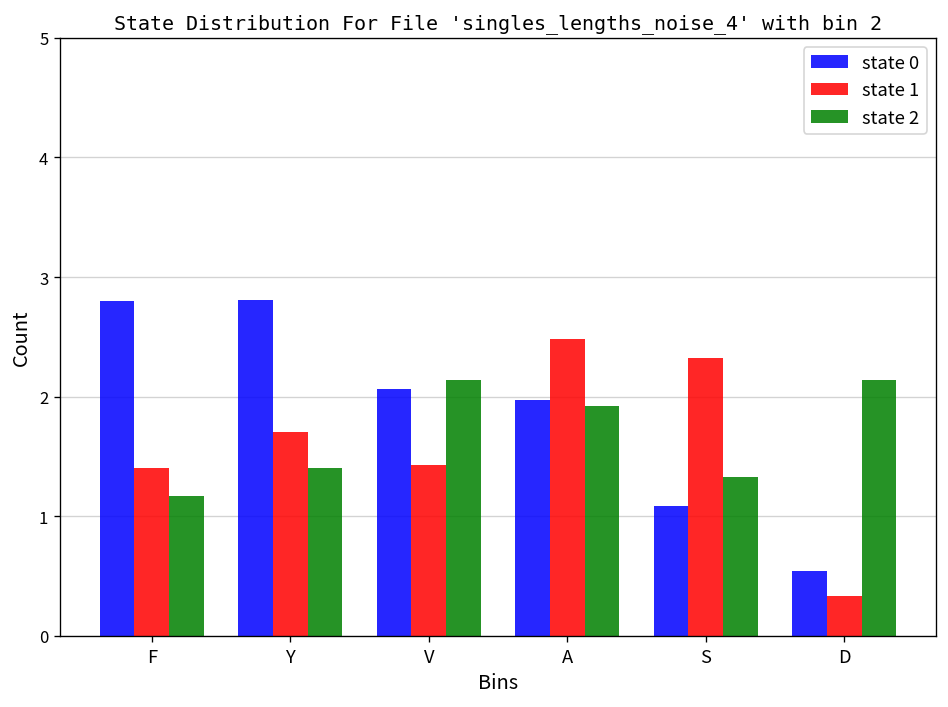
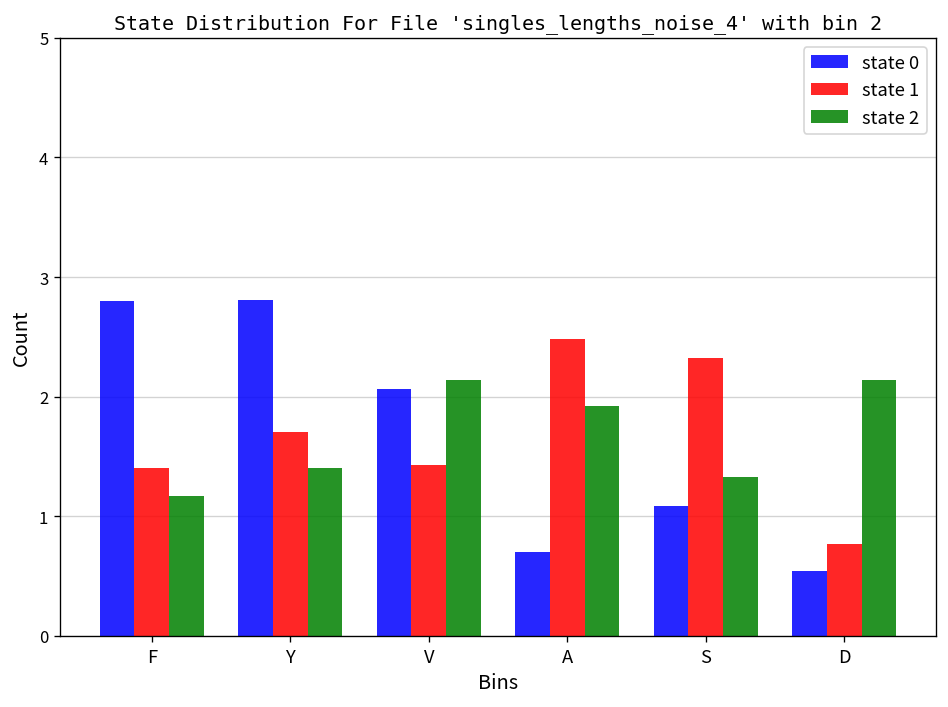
  {
    "state 0": {
      "F": 2.8,
      "Y": 2.8,
      "V": 2.1,
-     "A": 2.0,
+     "A": 0.7,
      "S": 1.1,
      "D": 0.5
    },
    "state 1": {
      "F": 1.4,
      "Y": 1.7,
      "V": 1.4,
      "A": 2.5,
      "S": 2.3,
-     "D": 0.3
+     "D": 0.8
    },
    "state 2": {
      "F": 1.2,
      "Y": 1.4,
      "V": 2.1,
      "A": 1.9,
      "S": 1.3,
      "D": 2.1
    }
  }
